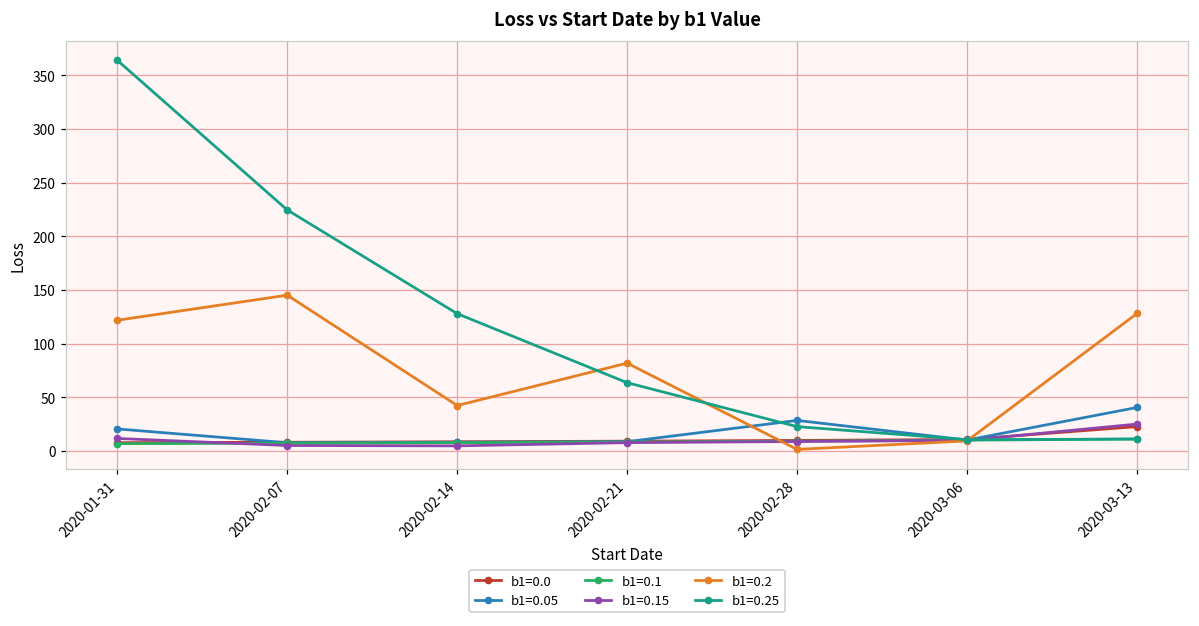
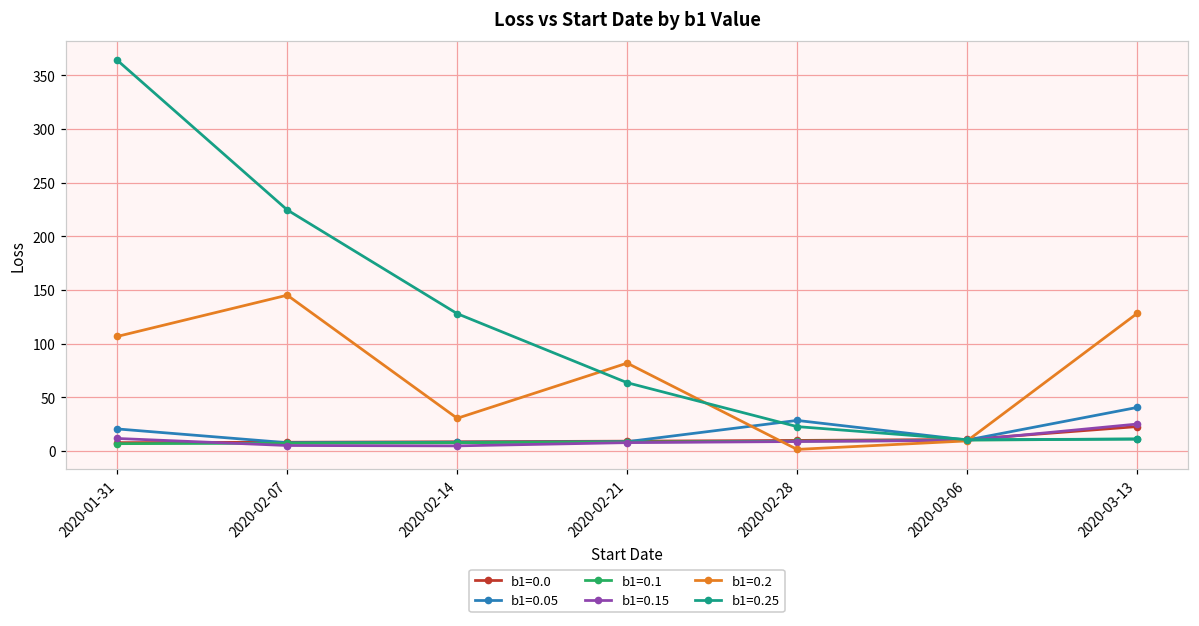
  {
    "b1=0.05": {
      "2020-01-31": 20,
      "2020-02-28": 30,
      "2020-03-13": 40
    },
    "b1=0.15": {
      "2020-01-31": 10,
      "2020-02-14": 0
    },
    "b1=0.2": {
-     "2020-01-31": 120,
+     "2020-01-31": 110,
      "2020-02-07": 150,
-     "2020-02-14": 40,
+     "2020-02-14": 30,
      "2020-02-21": 80,
      "2020-02-28": 0,
      "2020-03-13": 130
    }
  }
